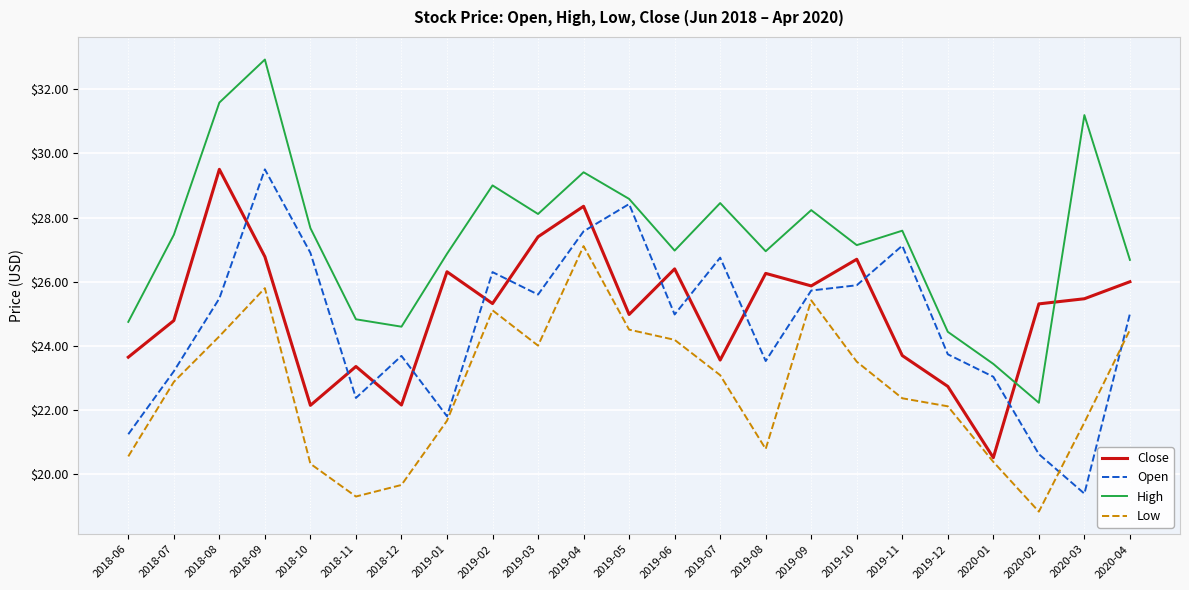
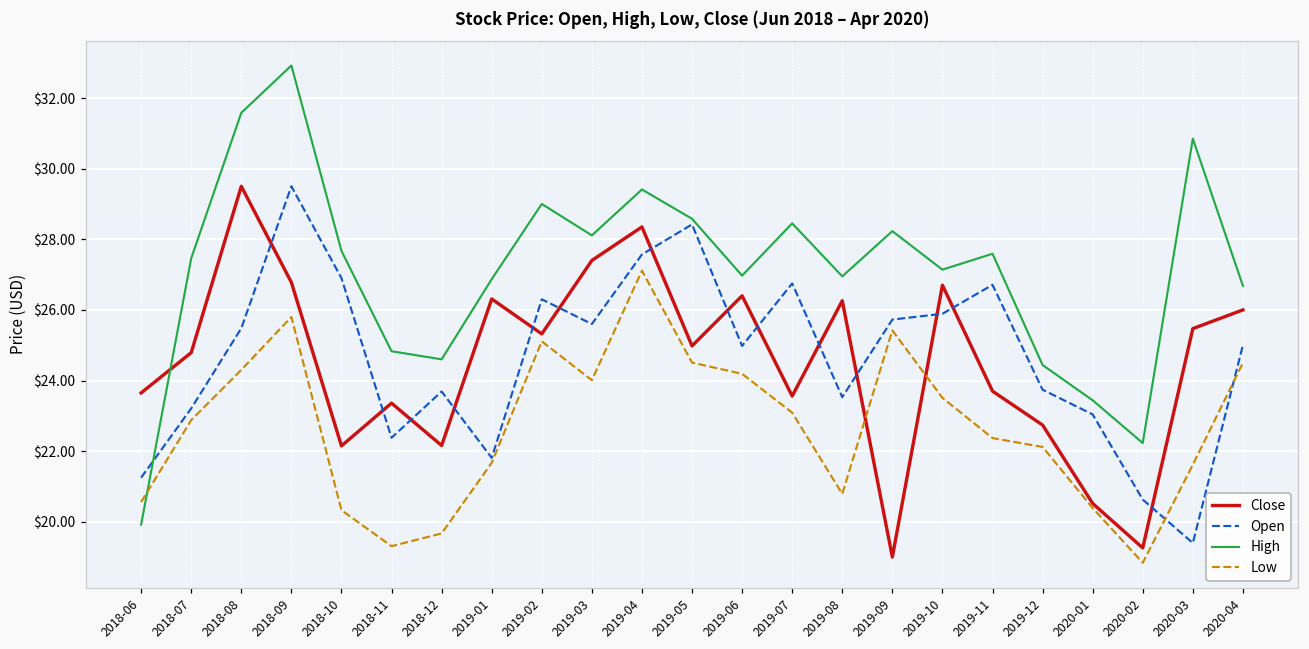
  {
    "Close": {
      "2018-06": "$23.7",
      "2018-07": "$24.8",
      "2018-08": "$29.5",
      "2018-09": "$26.8",
      "2018-10": "$22.2",
      "2018-11": "$23.4",
      "2018-12": "$22.2",
      "2019-01": "$26.3",
      "2019-02": "$25.3",
      "2019-03": "$27.4",
      "2019-04": "$28.4",
      "2019-05": "$25.0",
      "2019-06": "$26.4",
      "2019-07": "$23.6",
      "2019-08": "$26.3",
-     "2019-09": "$25.9",
+     "2019-09": "$19.0",
      "2019-10": "$26.7",
      "2019-11": "$23.7",
      "2019-12": "$22.7",
      "2020-01": "$20.5",
-     "2020-02": "$25.3",
+     "2020-02": "$19.3",
      "2020-03": "$25.5",
      "2020-04": "$26.0"
    },
    "Open": {
      "2018-06": "$21.3",
      "2018-07": "$23.2",
      "2018-08": "$25.5",
      "2018-09": "$29.5",
      "2018-10": "$26.9",
      "2018-11": "$22.4",
      "2018-12": "$23.7",
      "2019-01": "$21.8",
      "2019-02": "$26.3",
      "2019-03": "$25.6",
      "2019-04": "$27.6",
      "2019-05": "$28.4",
      "2019-06": "$25.0",
      "2019-07": "$26.8",
      "2019-08": "$23.5",
      "2019-09": "$25.7",
      "2019-10": "$25.9",
-     "2019-11": "$27.1",
+     "2019-11": "$26.7",
      "2019-12": "$23.7",
      "2020-01": "$23.0",
      "2020-02": "$20.6",
      "2020-03": "$19.4",
      "2020-04": "$25.0"
    },
    "High": {
-     "2018-06": "$24.8",
+     "2018-06": "$19.9",
      "2018-07": "$27.5",
      "2018-08": "$31.6",
      "2018-09": "$32.9",
      "2018-10": "$27.7",
      "2018-11": "$24.8",
      "2018-12": "$24.6",
      "2019-01": "$26.9",
      "2019-02": "$29.0",
      "2019-03": "$28.1",
      "2019-04": "$29.4",
      "2019-05": "$28.6",
      "2019-06": "$27.0",
      "2019-07": "$28.5",
      "2019-08": "$27.0",
      "2019-09": "$28.2",
      "2019-10": "$27.1",
      "2019-11": "$27.6",
      "2019-12": "$24.4",
      "2020-01": "$23.4",
      "2020-02": "$22.2",
-     "2020-03": "$31.2",
+     "2020-03": "$30.8",
      "2020-04": "$26.7"
    },
    "Low": {
      "2018-06": "$20.6",
      "2018-07": "$22.9",
      "2018-08": "$24.3",
      "2018-09": "$25.8",
      "2018-10": "$20.3",
      "2018-11": "$19.3",
      "2018-12": "$19.7",
      "2019-01": "$21.7",
      "2019-02": "$25.1",
      "2019-03": "$24.0",
      "2019-04": "$27.1",
      "2019-05": "$24.5",
      "2019-06": "$24.2",
      "2019-07": "$23.1",
      "2019-08": "$20.8",
      "2019-09": "$25.4",
      "2019-10": "$23.5",
      "2019-11": "$22.4",
      "2019-12": "$22.1",
      "2020-01": "$20.4",
      "2020-02": "$18.8",
      "2020-03": "$21.6",
      "2020-04": "$24.5"
    }
  }
